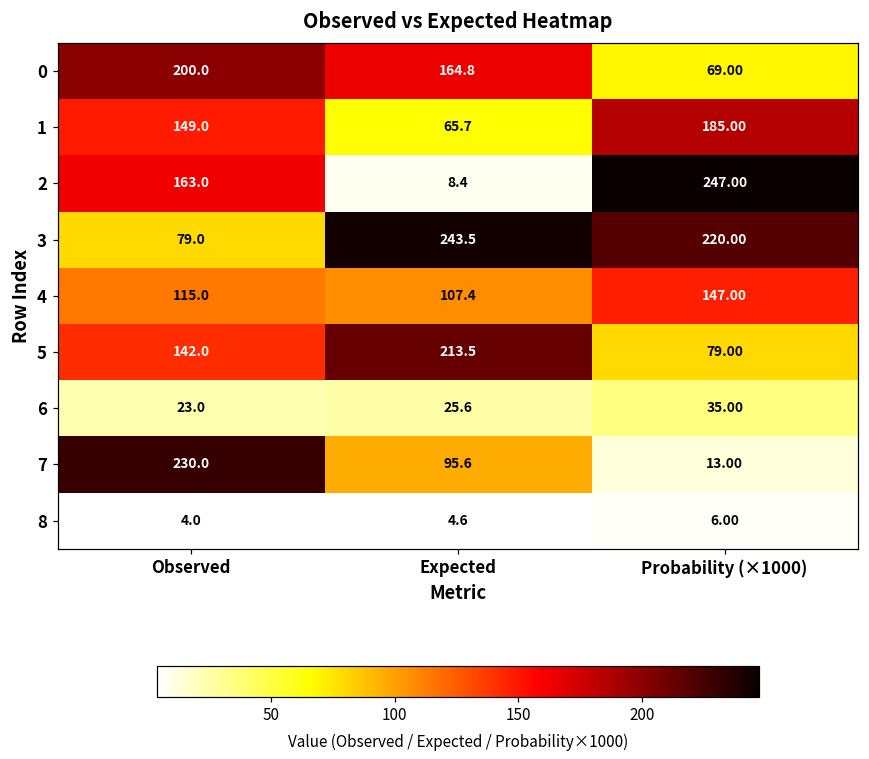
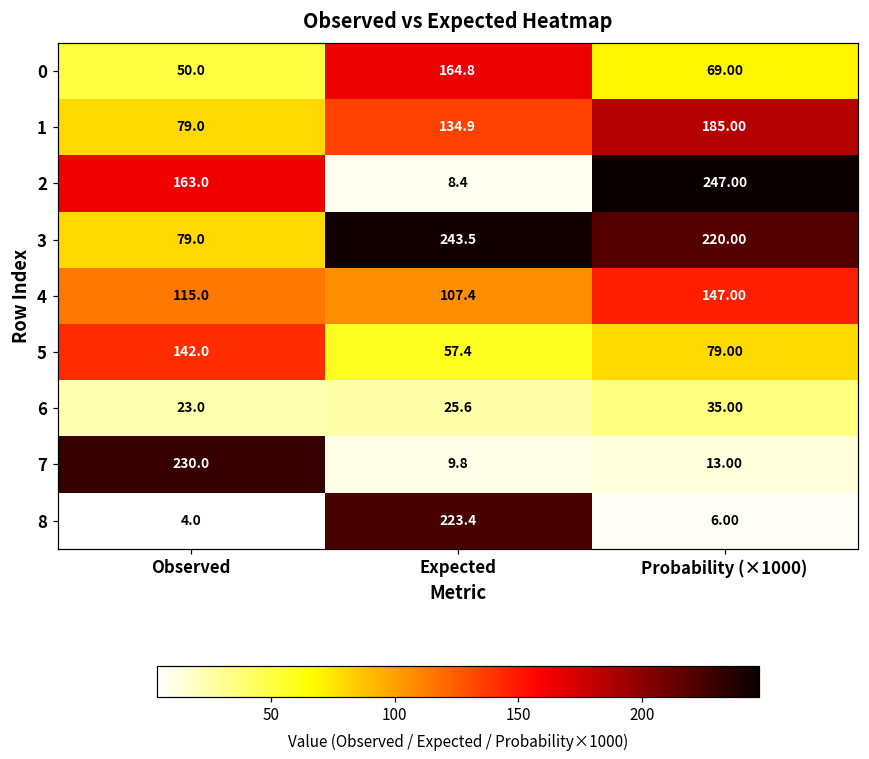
  {
    "0": {
-     "Observed": 200.0,
+     "Observed": 50.0,
      "Expected": 164.8,
      "Probability (×1000)": 69.00
    },
    "1": {
-     "Observed": 149.0,
-     "Expected": 65.7,
+     "Observed": 79.0,
+     "Expected": 134.9,
      "Probability (×1000)": 185.00
    },
    "2": {
      "Observed": 163.0,
      "Expected": 8.4,
      "Probability (×1000)": 247.00
    },
    "3": {
      "Observed": 79.0,
      "Expected": 243.5,
      "Probability (×1000)": 220.00
    },
    "4": {
      "Observed": 115.0,
      "Expected": 107.4,
      "Probability (×1000)": 147.00
    },
    "5": {
      "Observed": 142.0,
-     "Expected": 213.5,
+     "Expected": 57.4,
      "Probability (×1000)": 79.00
    },
    "6": {
      "Observed": 23.0,
      "Expected": 25.6,
      "Probability (×1000)": 35.00
    },
    "7": {
      "Observed": 230.0,
-     "Expected": 95.6,
+     "Expected": 9.8,
      "Probability (×1000)": 13.00
    },
    "8": {
      "Observed": 4.0,
-     "Expected": 4.6,
+     "Expected": 223.4,
      "Probability (×1000)": 6.00
    }
  }
